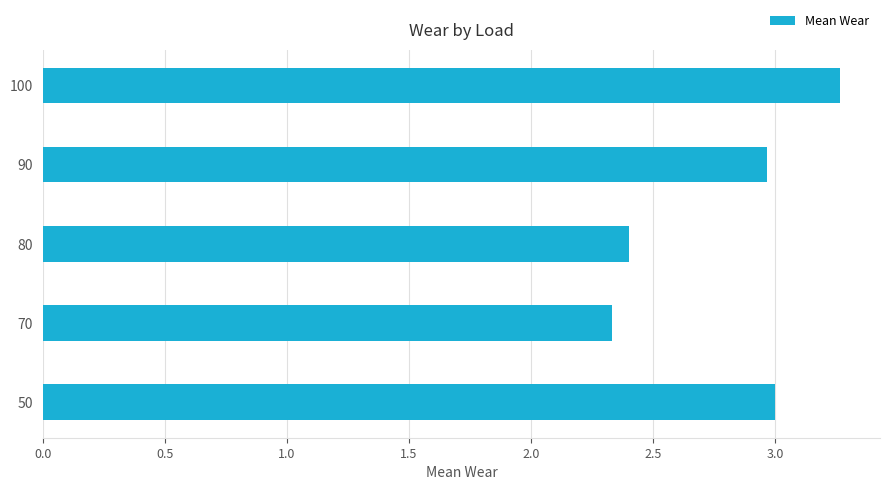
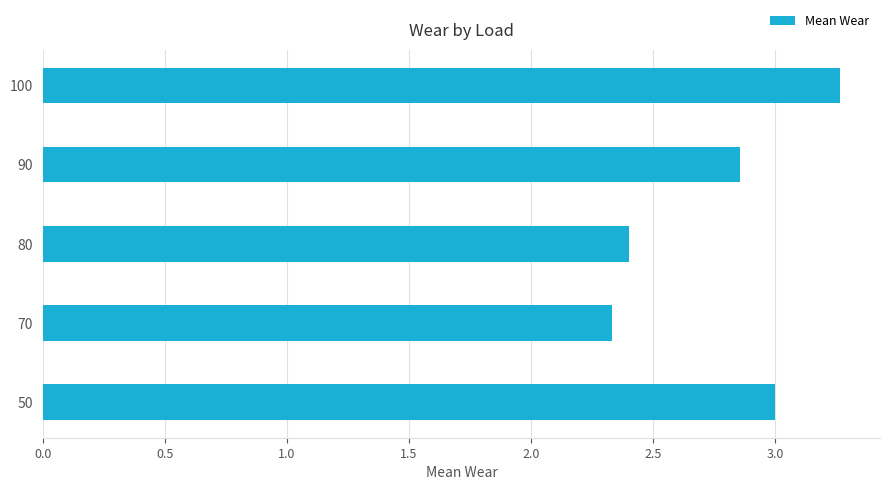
  {
    "100": 3.27,
-   "90": 2.97,
+   "90": 2.86,
    "80": 2.40,
    "70": 2.33,
    "50": 3.00
  }
